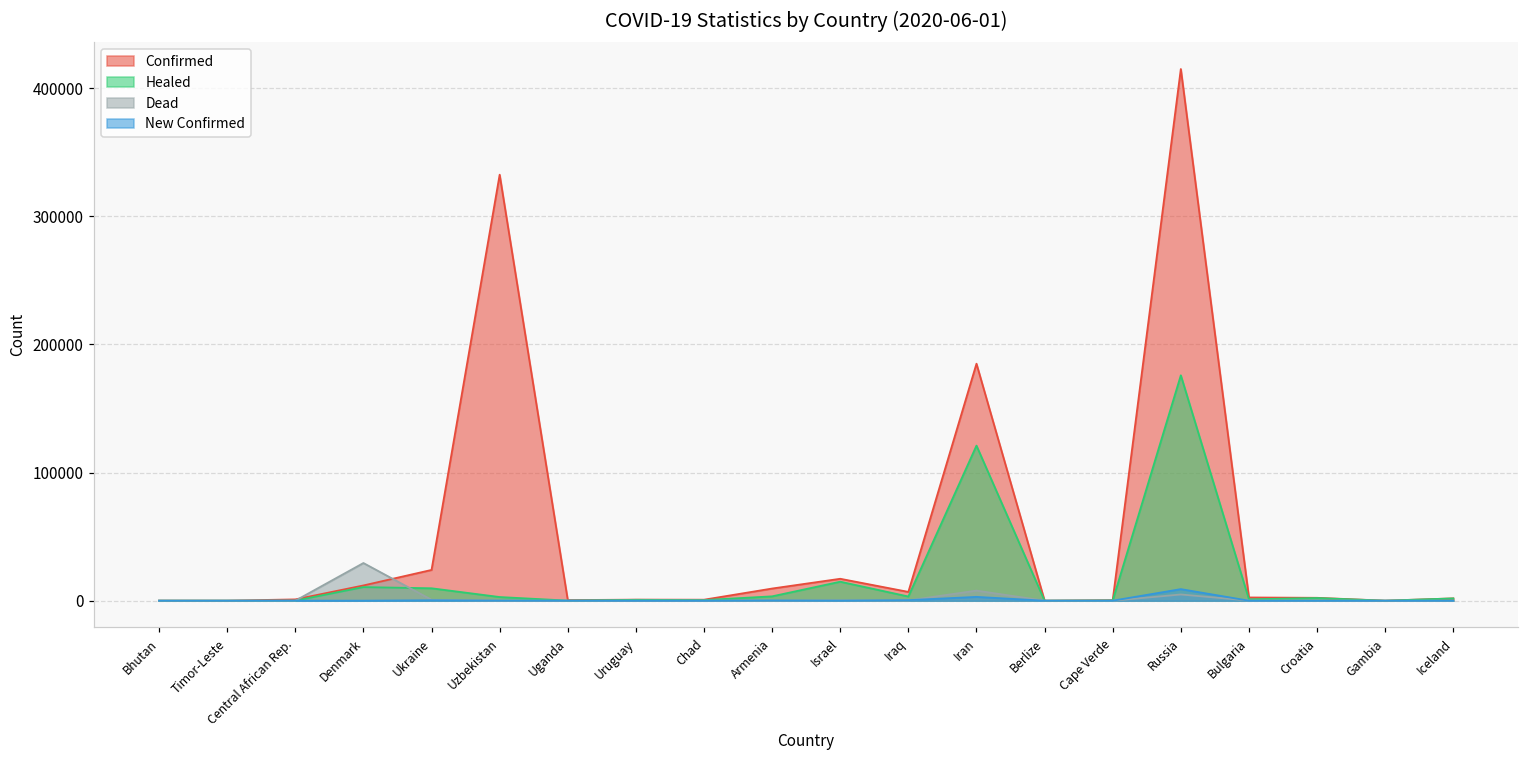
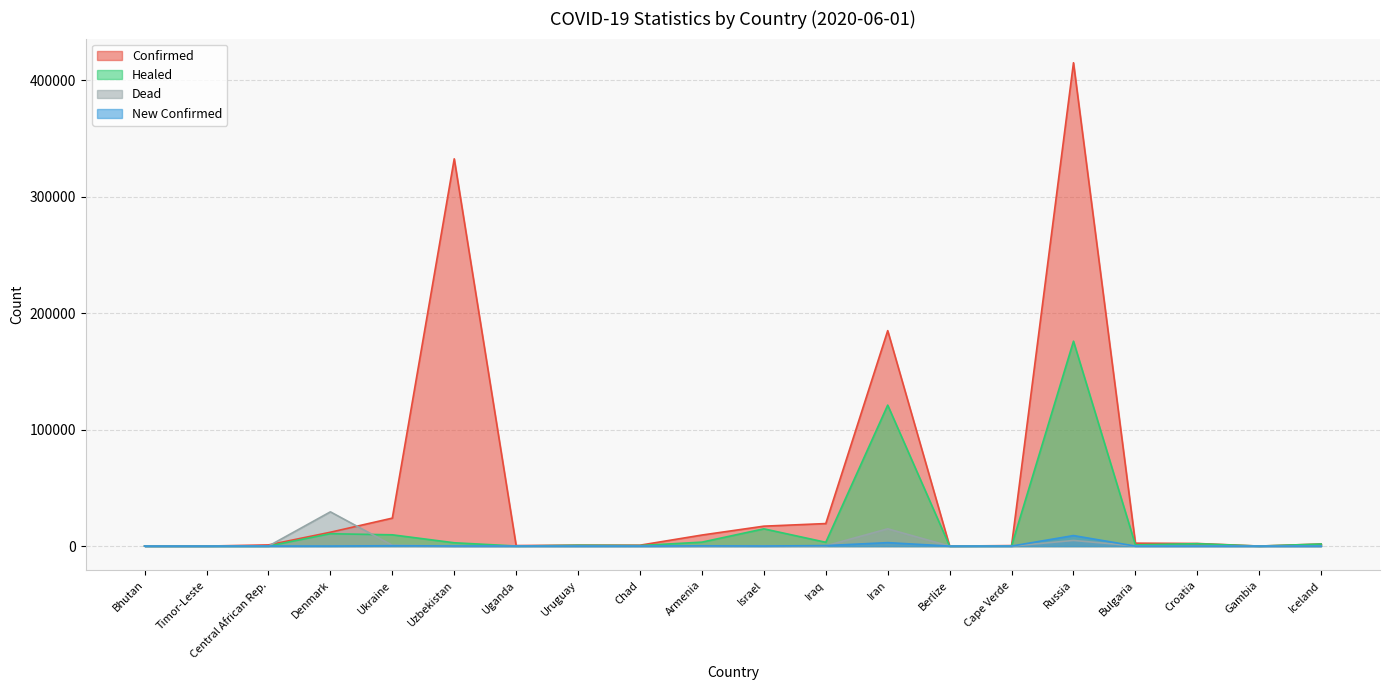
  {
    "Confirmed": {
      "Ukraine": 24000,
      "Uzbekistan": 332000,
      "Armenia": 9000,
      "Israel": 17000,
-     "Iraq": 7000,
+     "Iraq": 19000,
      "Iran": 185000,
      "Russia": 415000
    },
    "Healed": {
      "Ukraine": 10000,
      "Uzbekistan": 3000,
      "Armenia": 3000,
      "Israel": 15000,
      "Iraq": 3000,
      "Iran": 121000,
      "Russia": 176000
    },
    "Dead": {
      "Denmark": 29000,
-     "Iran": 8000,
+     "Iran": 15000,
      "Russia": 5000
    },
    "New Confirmed": {
      "Denmark": 0,
      "Iran": 3000,
      "Russia": 9000
    }
  }
